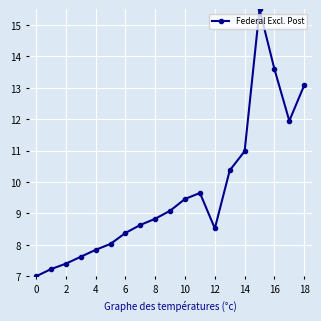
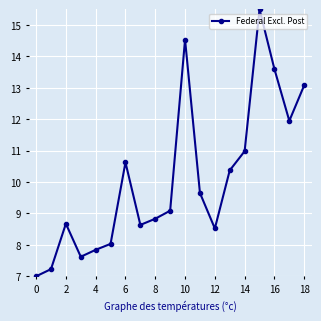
  {
    "0": 7.0,
-   "2": 7.4,
+   "2": 8.7,
    "4": 7.8,
-   "6": 8.4,
+   "6": 10.6,
    "8": 8.8,
-   "10": 9.5,
+   "10": 14.5,
    "12": 8.5,
    "14": 11.0,
    "16": 13.6,
    "18": 13.1
  }
